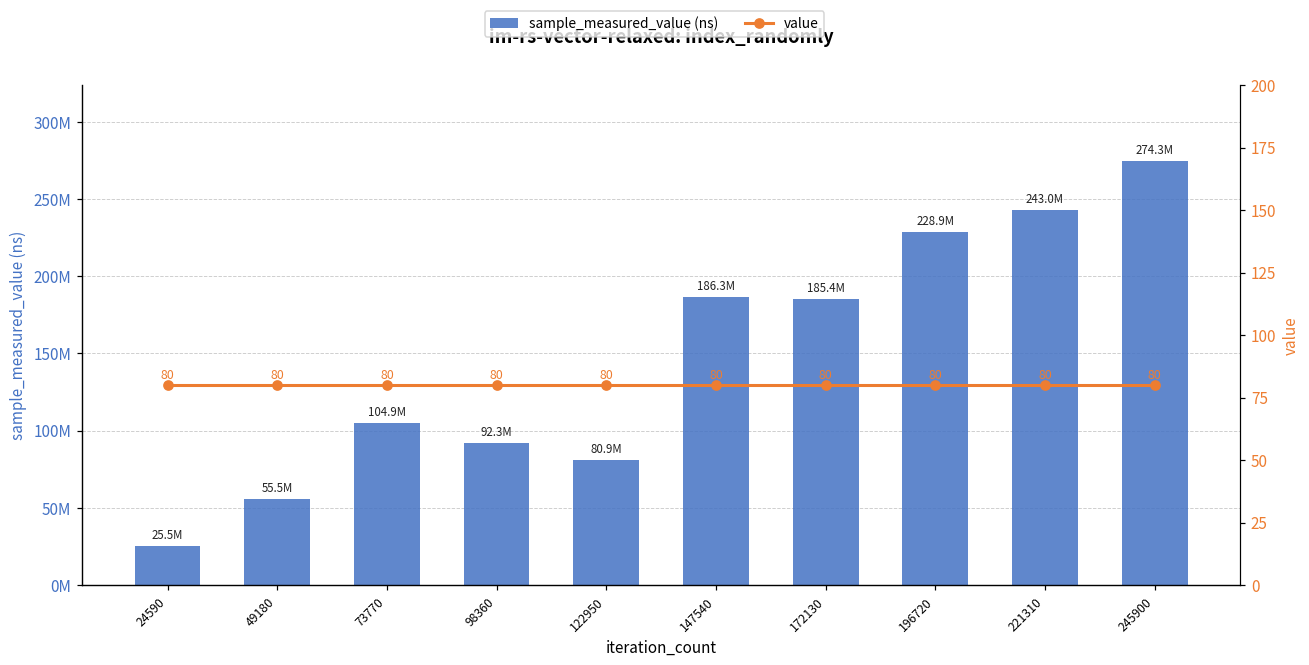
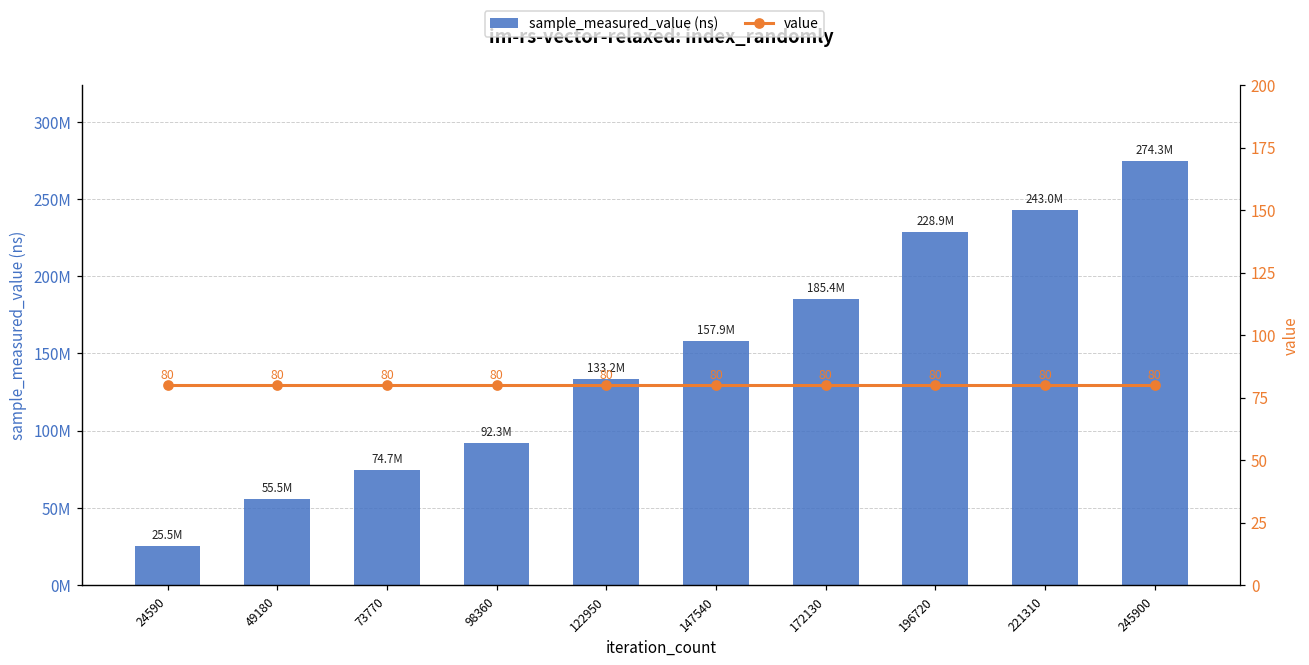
  {
    "sample_measured_value (ns)": {
      "24590": "25.5M",
      "49180": "55.5M",
-     "73770": "104.9M",
+     "73770": "74.7M",
      "98360": "92.3M",
-     "122950": "80.9M",
-     "147540": "186.3M",
+     "122950": "133.2M",
+     "147540": "157.9M",
      "172130": "185.4M",
      "196720": "228.9M",
      "221310": "243.0M",
      "245900": "274.3M"
    },
    "value": {
      "24590": "80",
      "49180": "80",
      "73770": "80",
      "98360": "80",
      "147540": "80",
      "172130": "80",
      "196720": "80",
      "221310": "80",
      "245900": "80"
    }
  }
